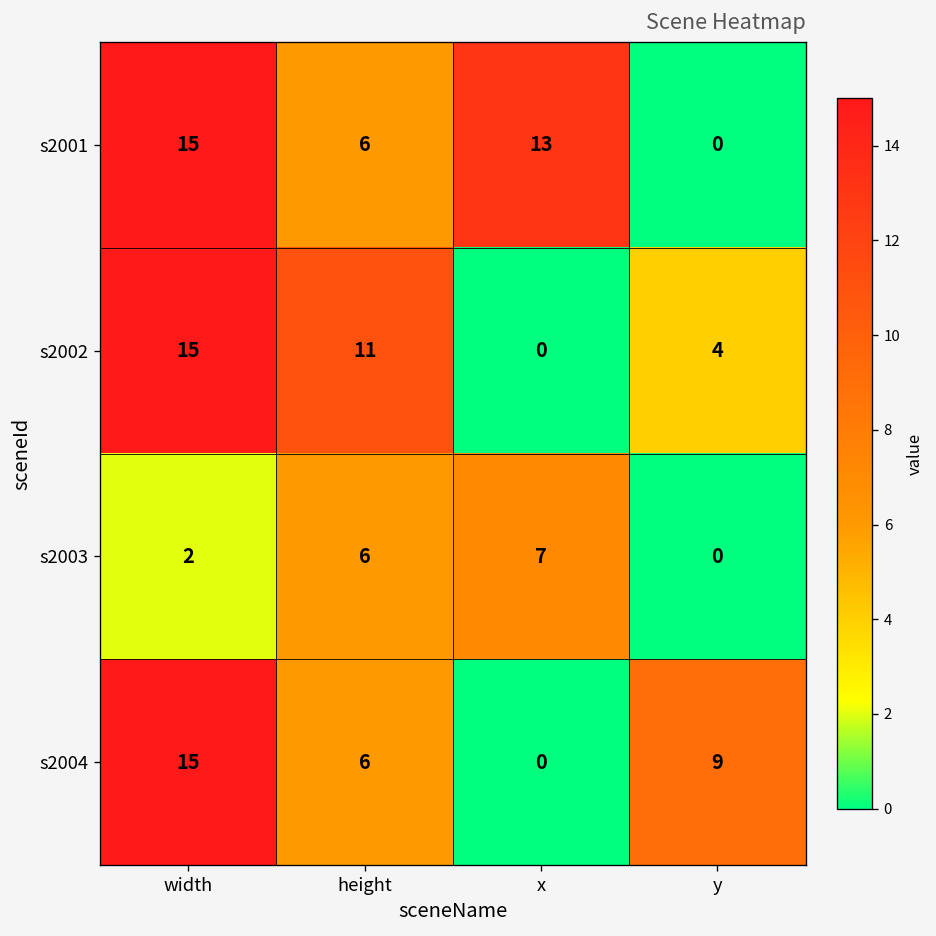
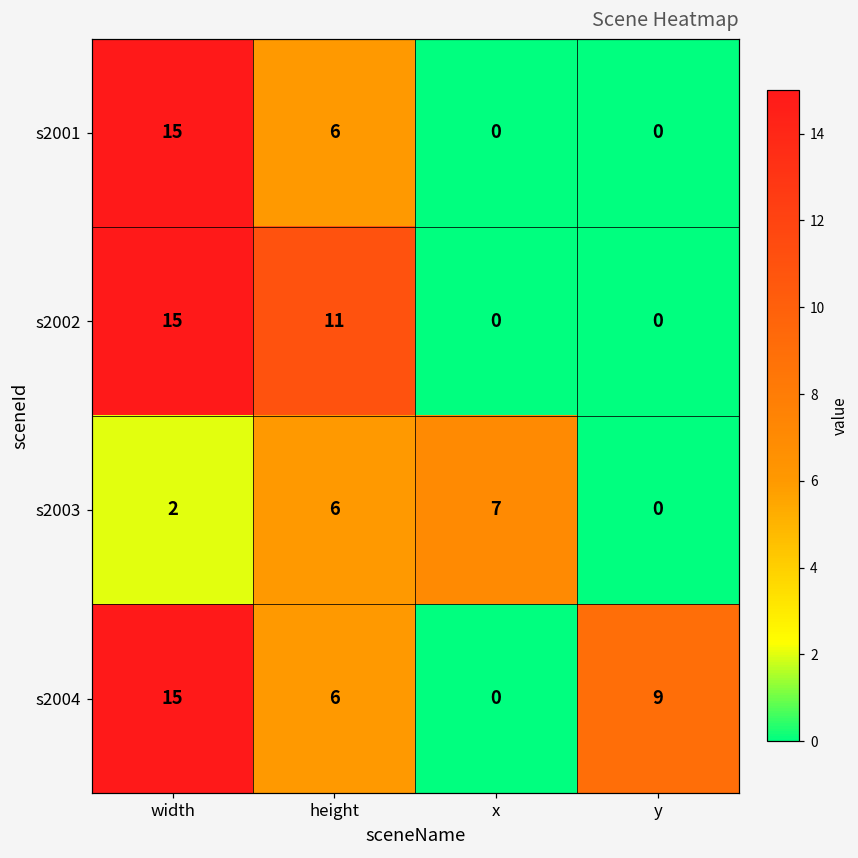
  {
    "s2001": {
      "width": 15,
      "height": 6,
-     "x": 13,
+     "x": 0,
      "y": 0
    },
    "s2002": {
      "width": 15,
      "height": 11,
      "x": 0,
-     "y": 4
+     "y": 0
    },
    "s2003": {
      "width": 2,
      "height": 6,
      "x": 7,
      "y": 0
    },
    "s2004": {
      "width": 15,
      "height": 6,
      "x": 0,
      "y": 9
    }
  }
